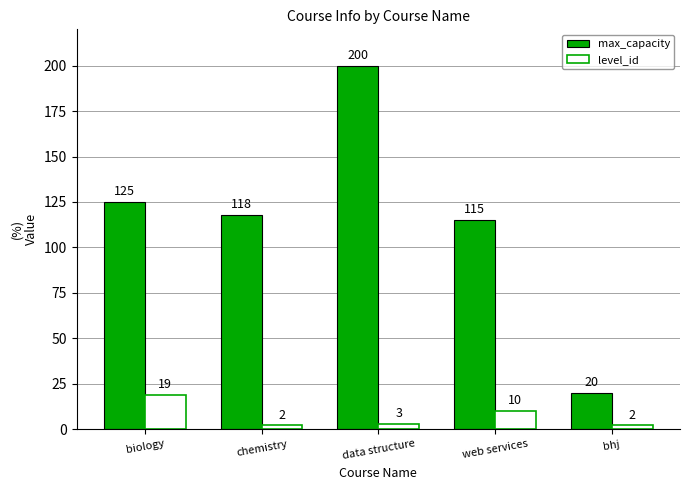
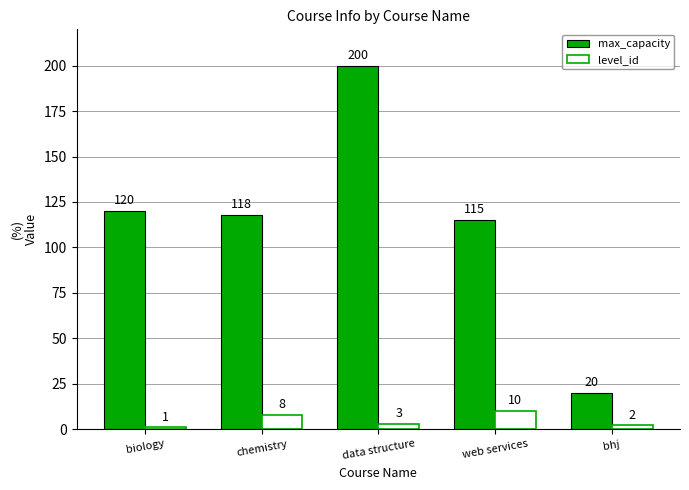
  {
    "max_capacity": {
-     "biology": 125,
+     "biology": 120,
      "chemistry": 118,
      "data structure": 200,
      "web services": 115,
      "bhj": 20
    },
    "level_id": {
-     "biology": 19,
-     "chemistry": 2,
+     "biology": 1,
+     "chemistry": 8,
      "data structure": 3,
      "web services": 10,
      "bhj": 2
    }
  }
